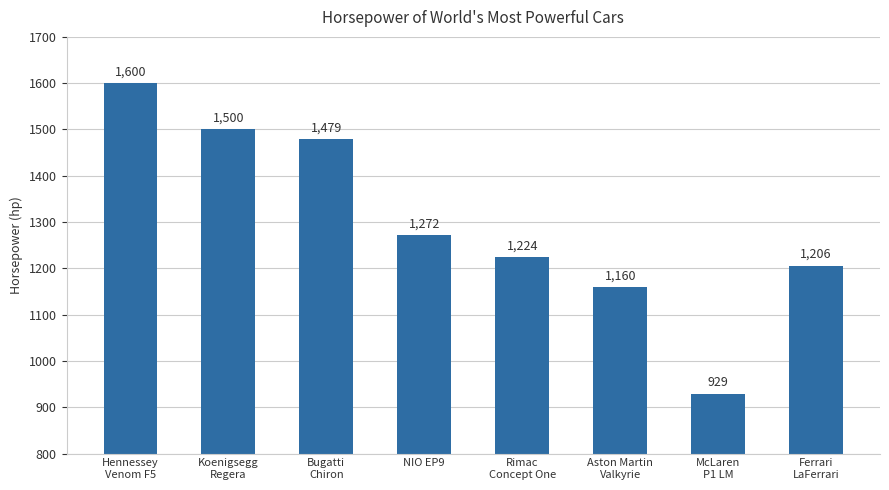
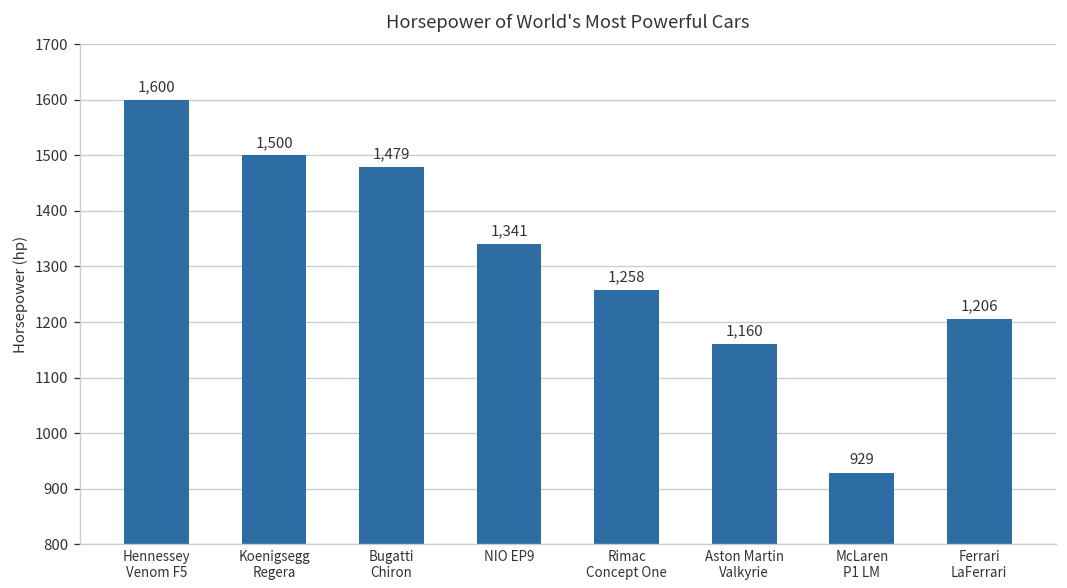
  {
    "Hennessey Venom F5": "1,600",
    "Koenigsegg Regera": "1,500",
    "Bugatti Chiron": "1,479",
-   "NIO EP9": "1,272",
-   "Rimac Concept One": "1,224",
+   "NIO EP9": "1,341",
+   "Rimac Concept One": "1,258",
    "Aston Martin Valkyrie": "1,160",
    "McLaren P1 LM": "929",
    "Ferrari LaFerrari": "1,206"
  }
